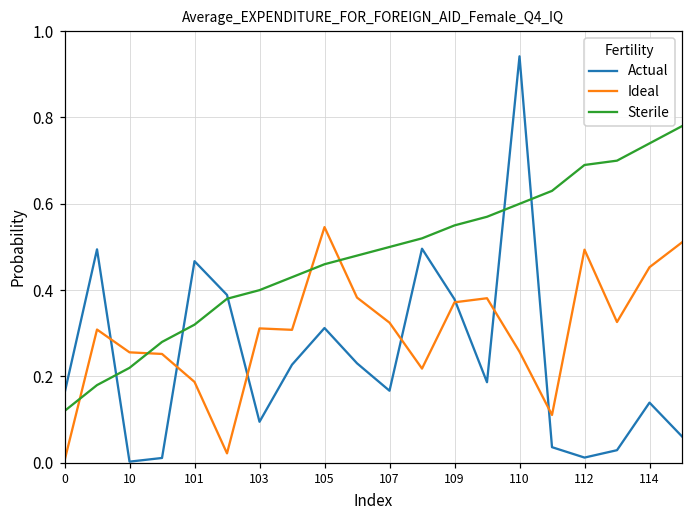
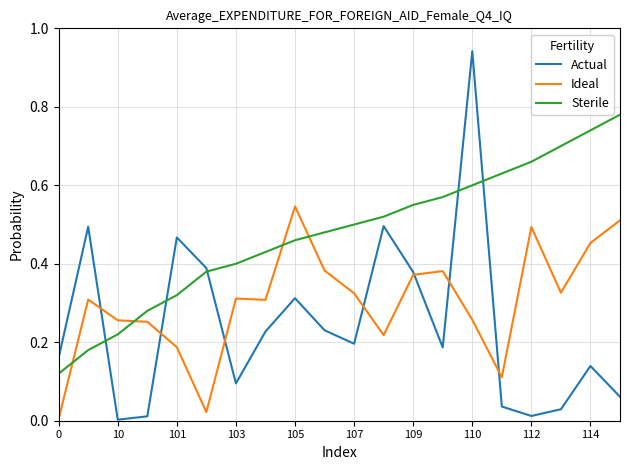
  {
    "Actual": {
      "0": 0.16,
      "10": 0.00,
      "101": 0.47,
      "103": 0.10,
      "105": 0.31,
-     "107": 0.17,
+     "107": 0.20,
      "109": 0.38,
      "110": 0.94,
      "112": 0.01,
      "114": 0.14
    },
    "Ideal": {
      "0": 0.00,
      "10": 0.26,
      "101": 0.19,
      "103": 0.31,
      "105": 0.55,
      "107": 0.32,
      "109": 0.37,
      "110": 0.26,
      "112": 0.49,
      "114": 0.45
    },
    "Sterile": {
      "0": 0.12,
      "10": 0.22,
      "101": 0.32,
      "103": 0.40,
      "105": 0.46,
      "107": 0.50,
      "109": 0.55,
      "110": 0.60,
-     "112": 0.69,
+     "112": 0.66,
      "114": 0.74
    }
  }
